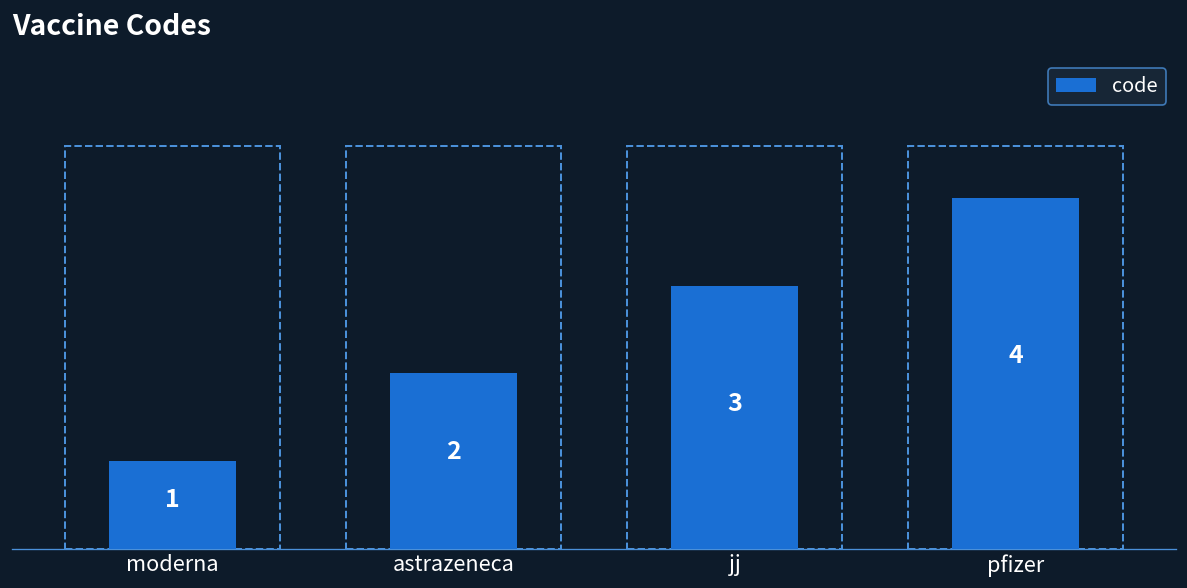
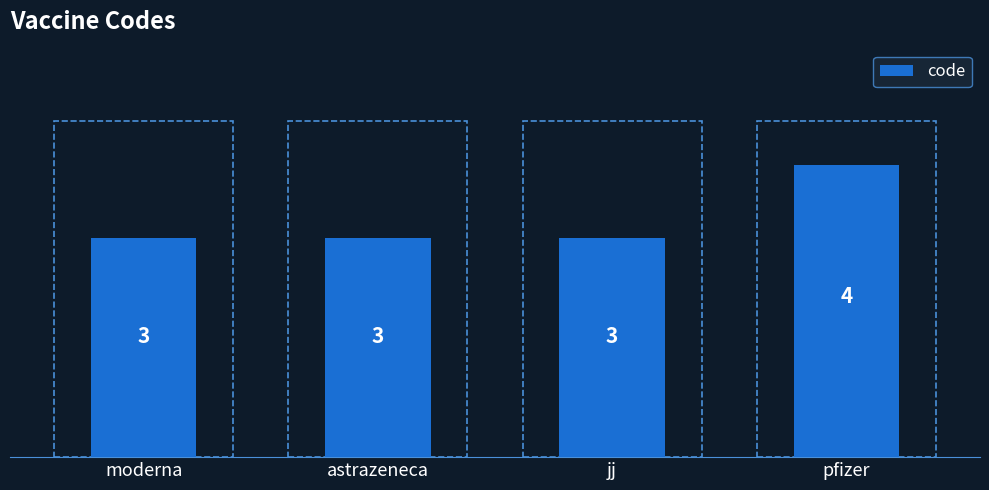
  {
-   "moderna": 1,
-   "astrazeneca": 2,
+   "moderna": 3,
+   "astrazeneca": 3,
    "jj": 3,
    "pfizer": 4
  }
